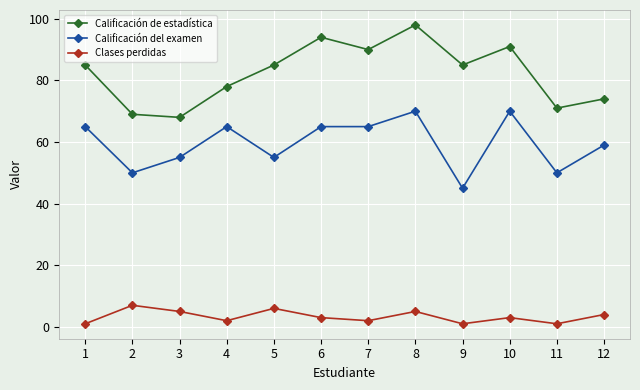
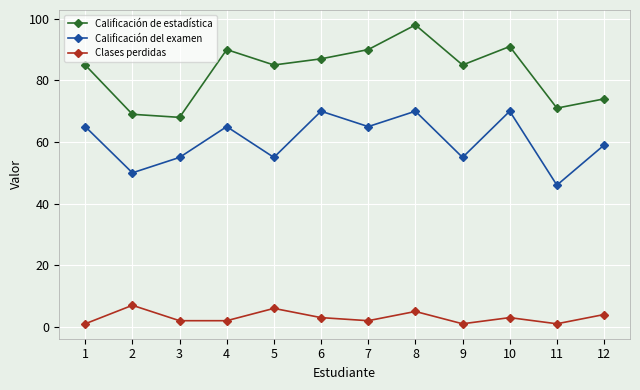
  {
    "Calificación de estadística": {
      "1": 85,
      "2": 69,
      "3": 68,
-     "4": 78,
+     "4": 90,
      "5": 85,
-     "6": 94,
+     "6": 87,
      "7": 90,
      "8": 98,
      "9": 85,
      "10": 91,
      "11": 71,
      "12": 74
    },
    "Calificación del examen": {
      "1": 65,
      "2": 50,
      "3": 55,
      "4": 65,
      "5": 55,
-     "6": 65,
+     "6": 70,
      "7": 65,
      "8": 70,
-     "9": 45,
+     "9": 55,
      "10": 70,
-     "11": 50,
+     "11": 46,
      "12": 59
    },
    "Clases perdidas": {
      "1": 1,
      "2": 7,
-     "3": 5,
+     "3": 2,
      "4": 2,
      "5": 6,
      "6": 3,
      "7": 2,
      "8": 5,
      "9": 1,
      "10": 3,
      "11": 1,
      "12": 4
    }
  }
